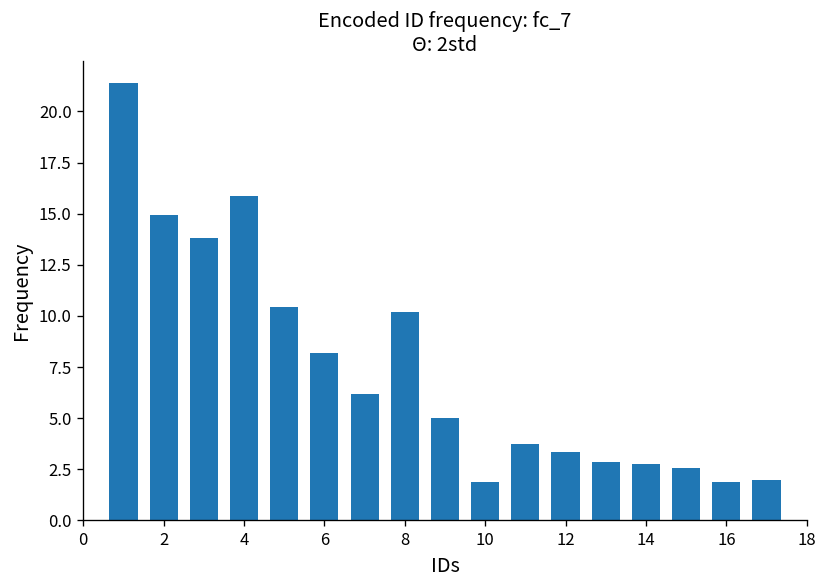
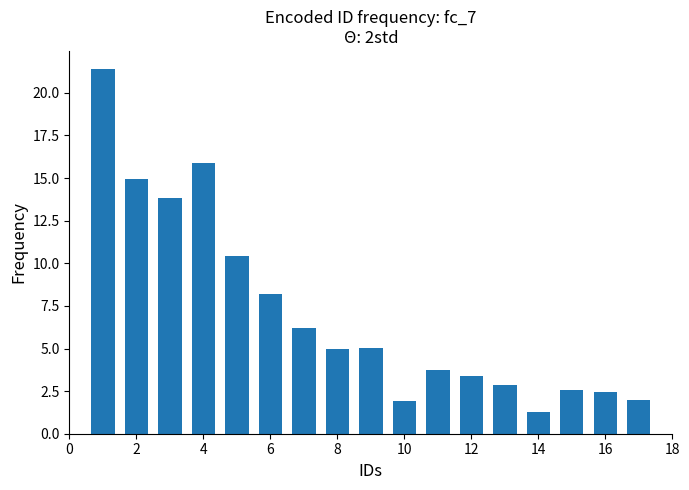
  {
    "2": 15.0,
    "4": 15.9,
    "6": 8.2,
-   "8": 10.2,
+   "8": 5.0,
    "10": 1.9,
    "12": 3.4,
-   "14": 2.7,
-   "16": 1.9
+   "14": 1.3,
+   "16": 2.4
  }
